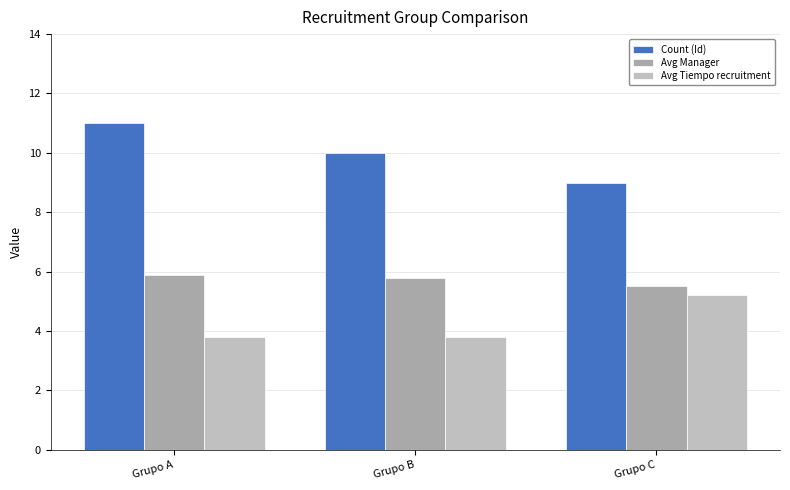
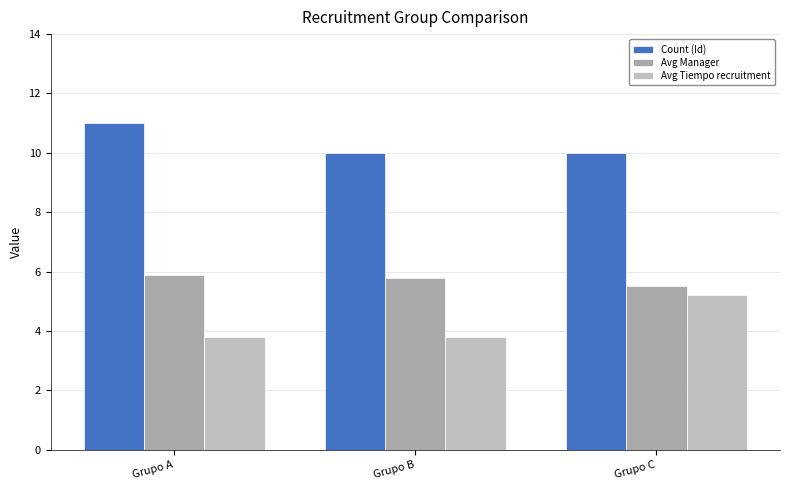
  {
    "Count (Id)": {
      "Grupo A": 11,
      "Grupo B": 10,
-     "Grupo C": 9
+     "Grupo C": 10
    }
  }
